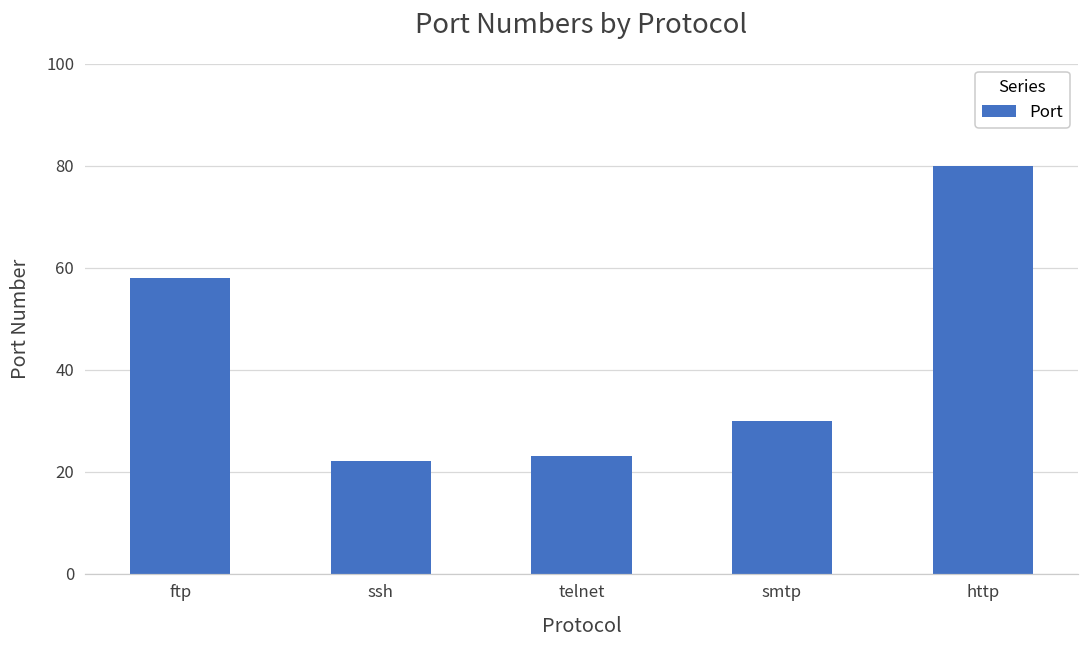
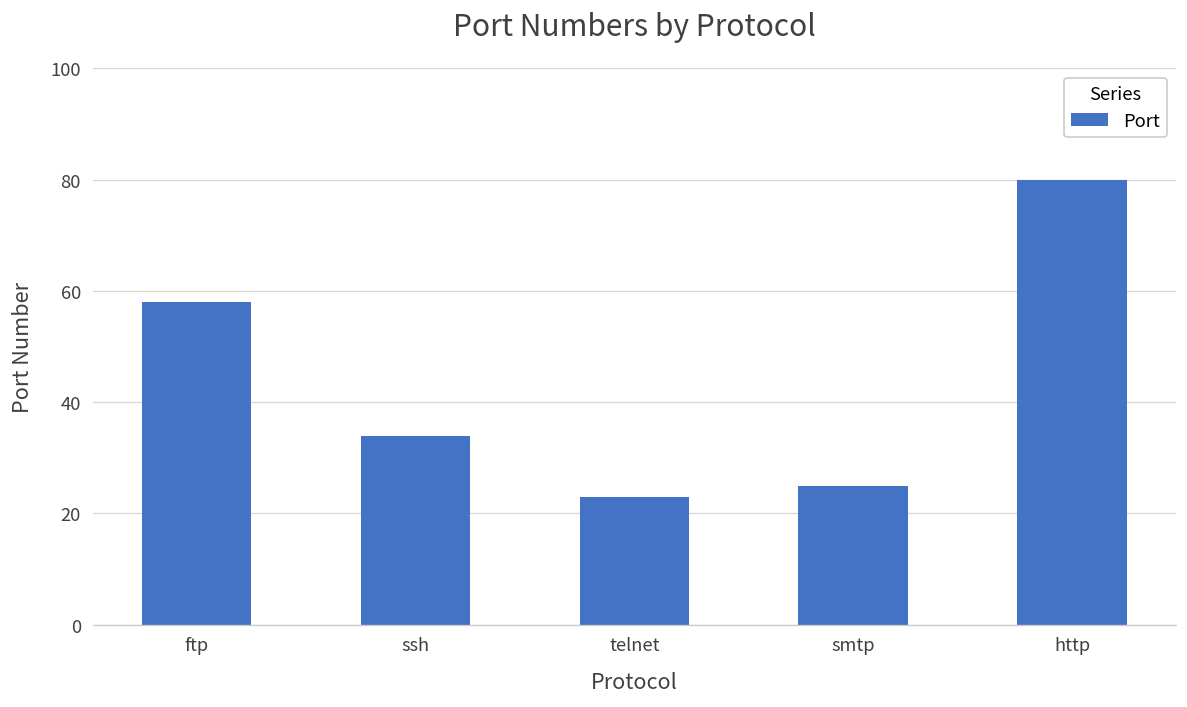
  {
    "ftp": 58,
-   "ssh": 22,
+   "ssh": 34,
    "telnet": 23,
-   "smtp": 30,
+   "smtp": 25,
    "http": 80
  }
